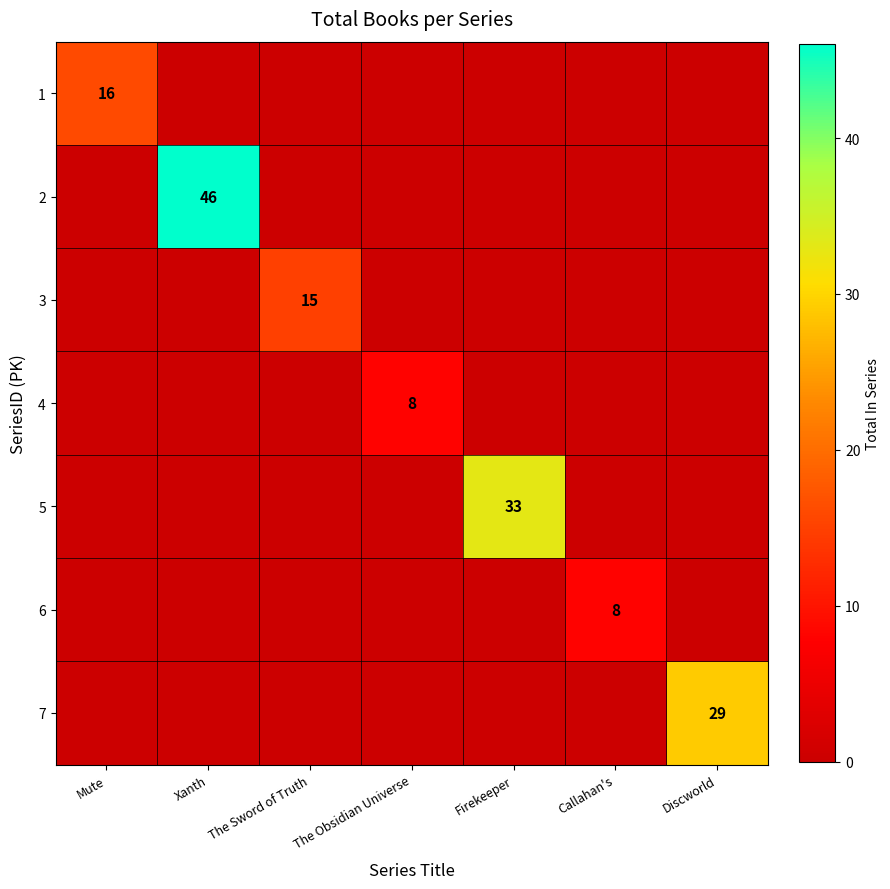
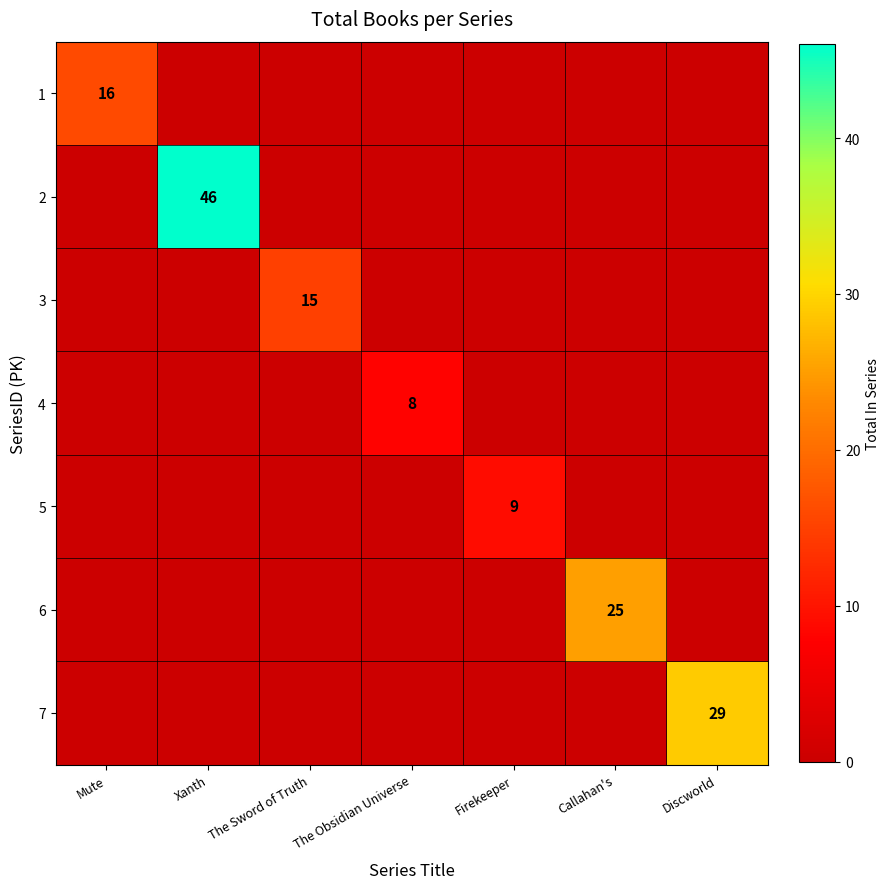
  {
    "1": {
      "Mute": 16
    },
    "2": {
      "Xanth": 46
    },
    "3": {
      "The Sword of Truth": 15
    },
    "4": {
      "The Obsidian Universe": 8
    },
    "5": {
-     "Firekeeper": 33
+     "Firekeeper": 9
    },
    "6": {
-     "Callahan's": 8
+     "Callahan's": 25
    },
    "7": {
      "Discworld": 29
    }
  }
